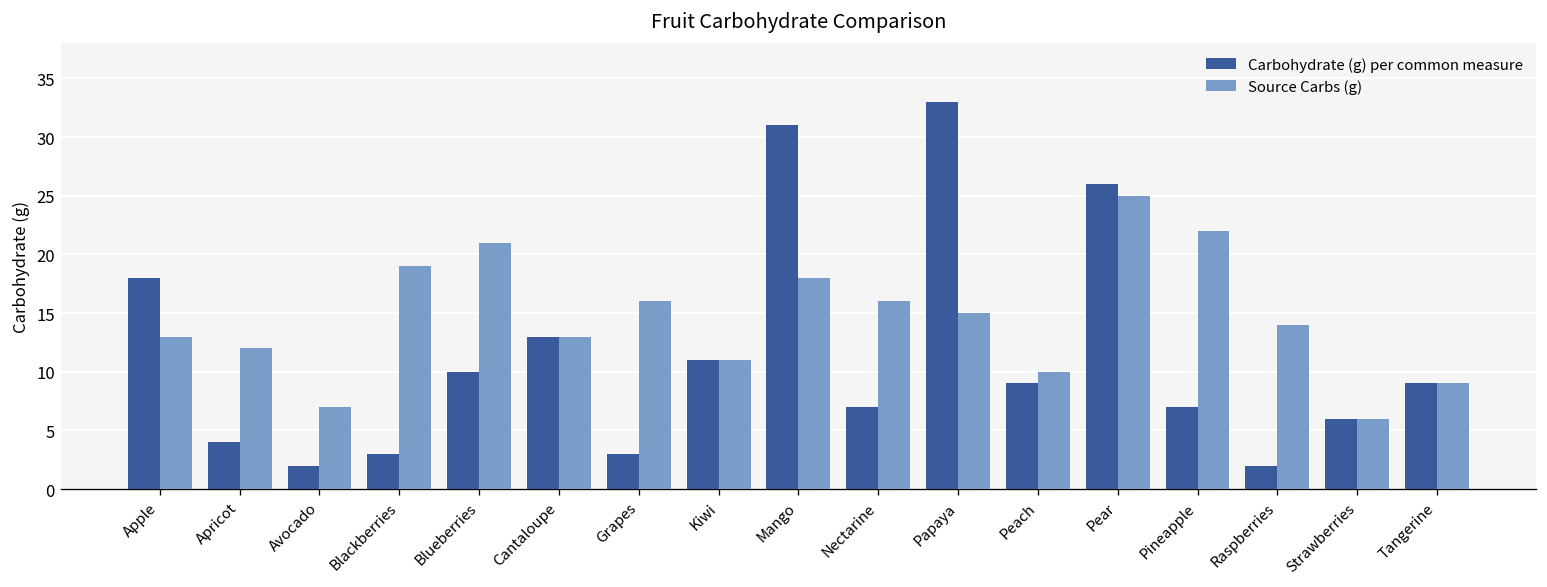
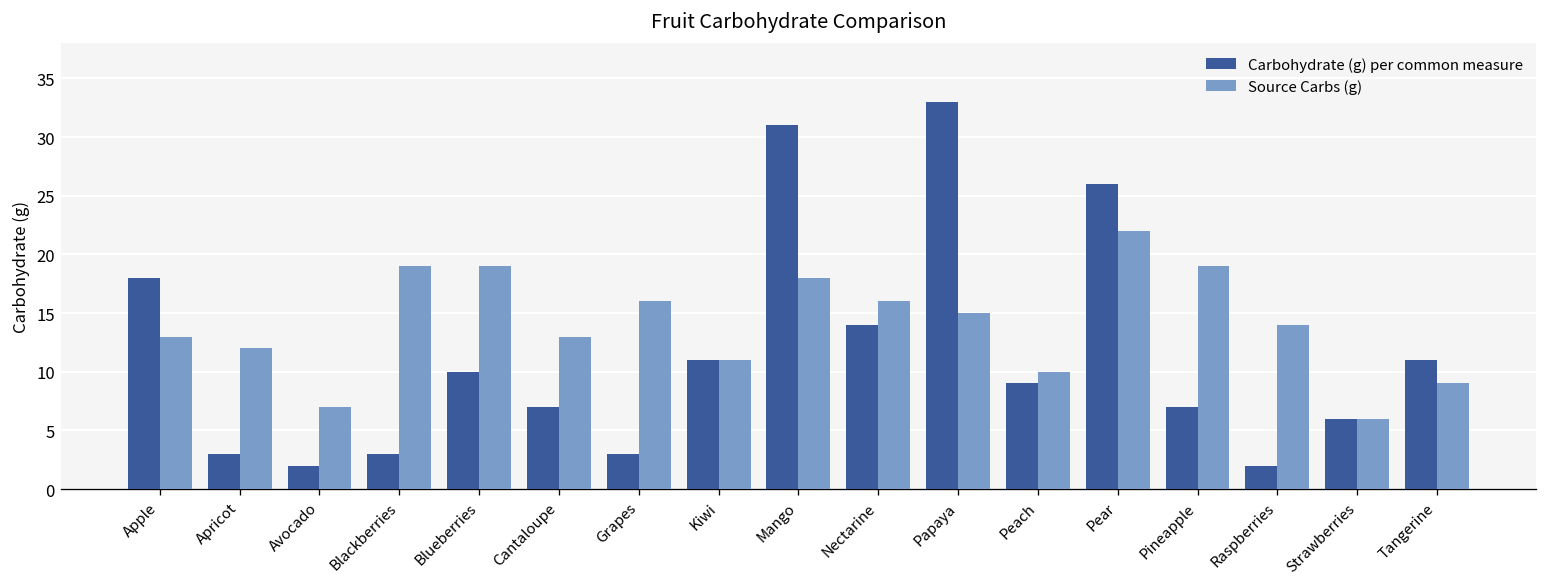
  {
    "Carbohydrate (g) per common measure": {
      "Apple": 18,
-     "Apricot": 4,
+     "Apricot": 3,
      "Avocado": 2,
      "Blackberries": 3,
      "Blueberries": 10,
-     "Cantaloupe": 13,
+     "Cantaloupe": 7,
      "Grapes": 3,
      "Kiwi": 11,
      "Mango": 31,
-     "Nectarine": 7,
+     "Nectarine": 14,
      "Papaya": 33,
      "Peach": 9,
      "Pear": 26,
      "Pineapple": 7,
      "Raspberries": 2,
      "Strawberries": 6,
-     "Tangerine": 9
+     "Tangerine": 11
    },
    "Source Carbs (g)": {
      "Apple": 13,
      "Apricot": 12,
      "Avocado": 7,
      "Blackberries": 19,
-     "Blueberries": 21,
+     "Blueberries": 19,
      "Cantaloupe": 13,
      "Grapes": 16,
      "Kiwi": 11,
      "Mango": 18,
      "Nectarine": 16,
      "Papaya": 15,
      "Peach": 10,
-     "Pear": 25,
-     "Pineapple": 22,
+     "Pear": 22,
+     "Pineapple": 19,
      "Raspberries": 14,
      "Strawberries": 6,
      "Tangerine": 9
    }
  }
